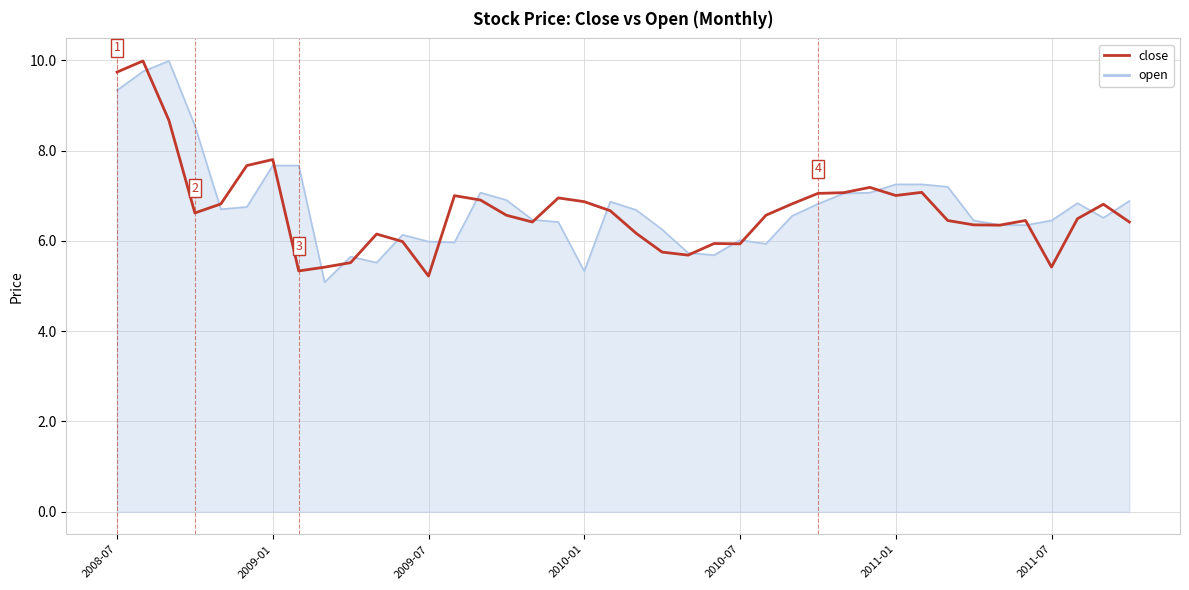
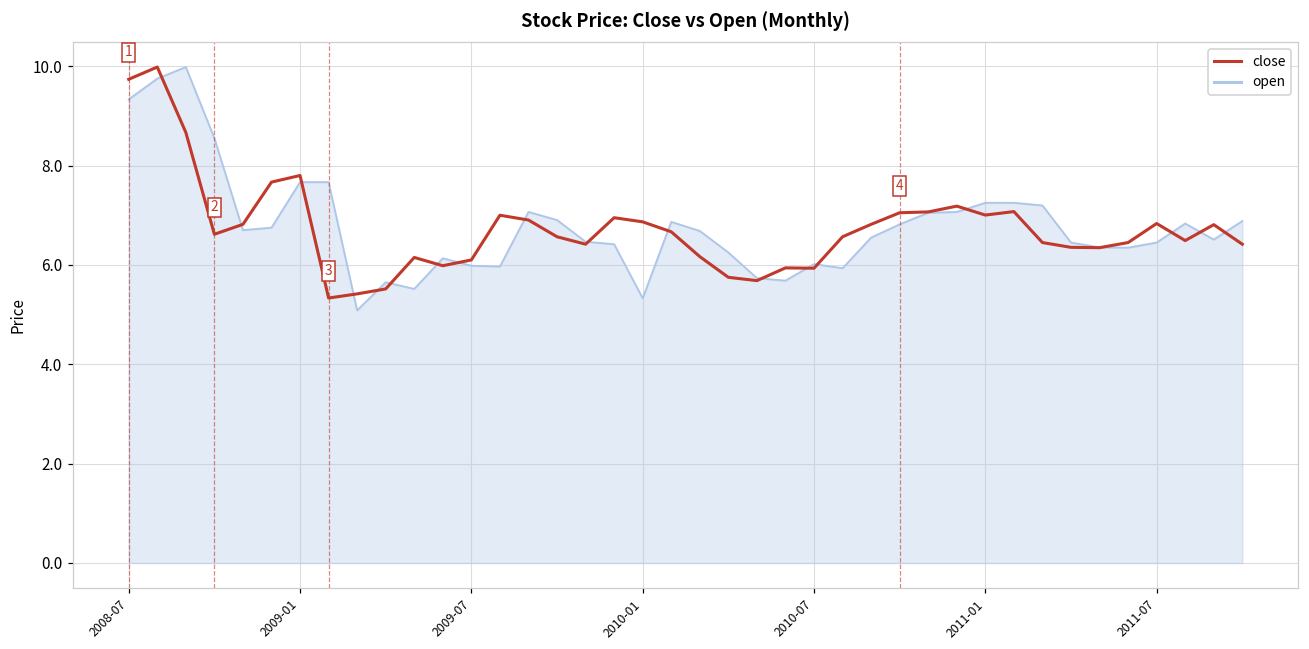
  {
    "open": {
      "2008-07": 9.3,
      "2009-01": 7.7,
      "2009-07": 6.0,
      "2010-01": 5.3,
      "2010-07": 6.0,
      "2011-01": 7.3,
      "2011-07": 6.4
    },
    "close": {
      "2009-01": 7.8,
-     "2009-07": 5.2,
+     "2009-07": 6.1,
      "2010-01": 6.9,
      "2010-07": 5.9,
      "2011-01": 7.0,
-     "2011-07": 5.4
+     "2011-07": 6.8
    }
  }
